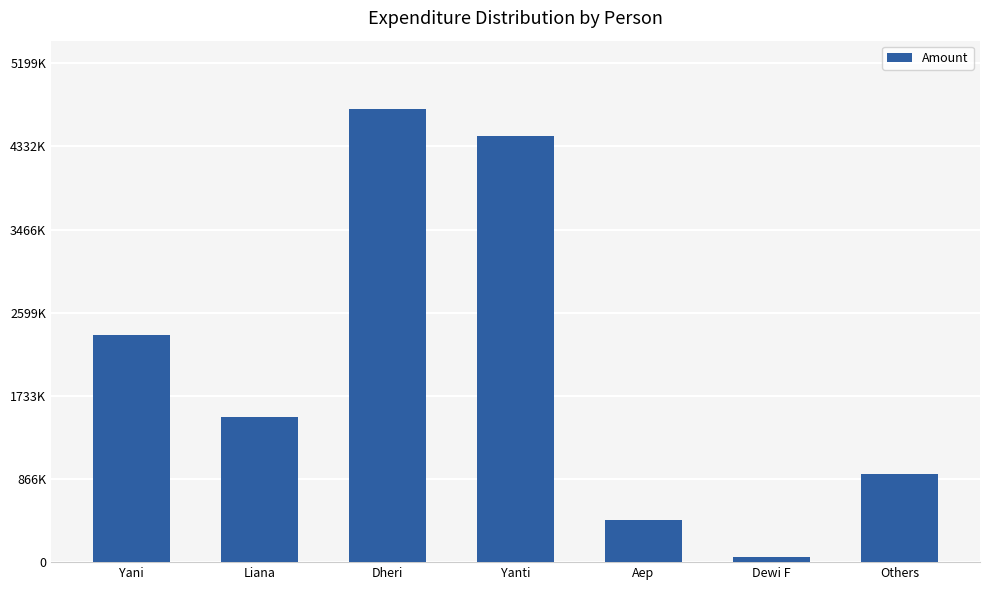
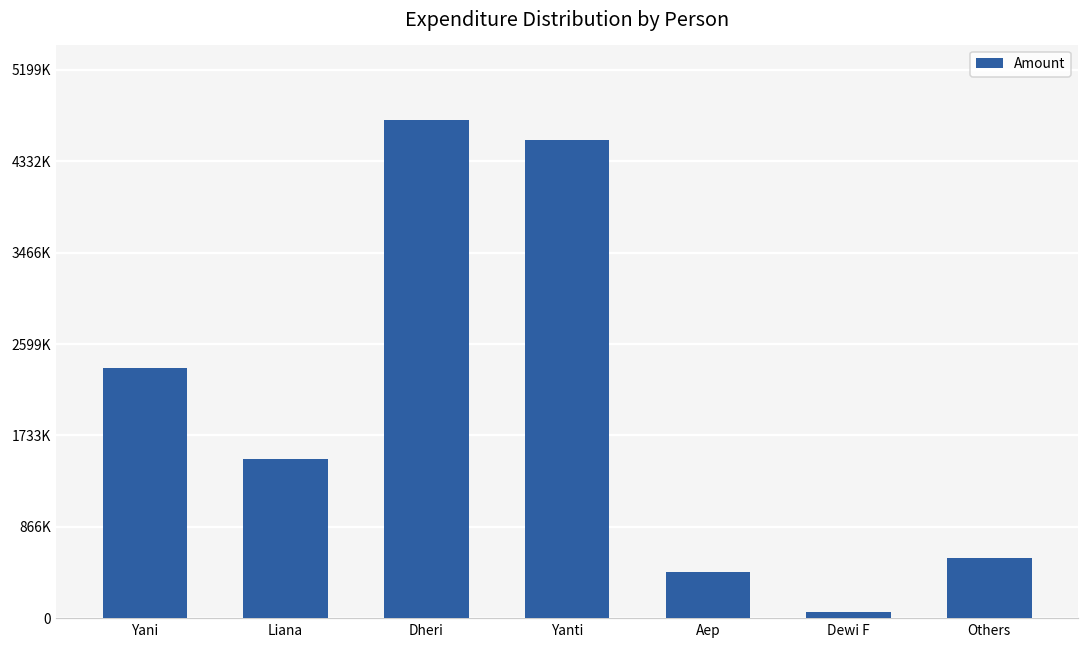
  {
    "Yani": 2400000,
    "Liana": 1500000,
    "Dheri": 4700000,
-   "Yanti": 4400000,
+   "Yanti": 4500000,
    "Aep": 400000,
    "Dewi F": 100000,
-   "Others": 900000
+   "Others": 600000
  }
